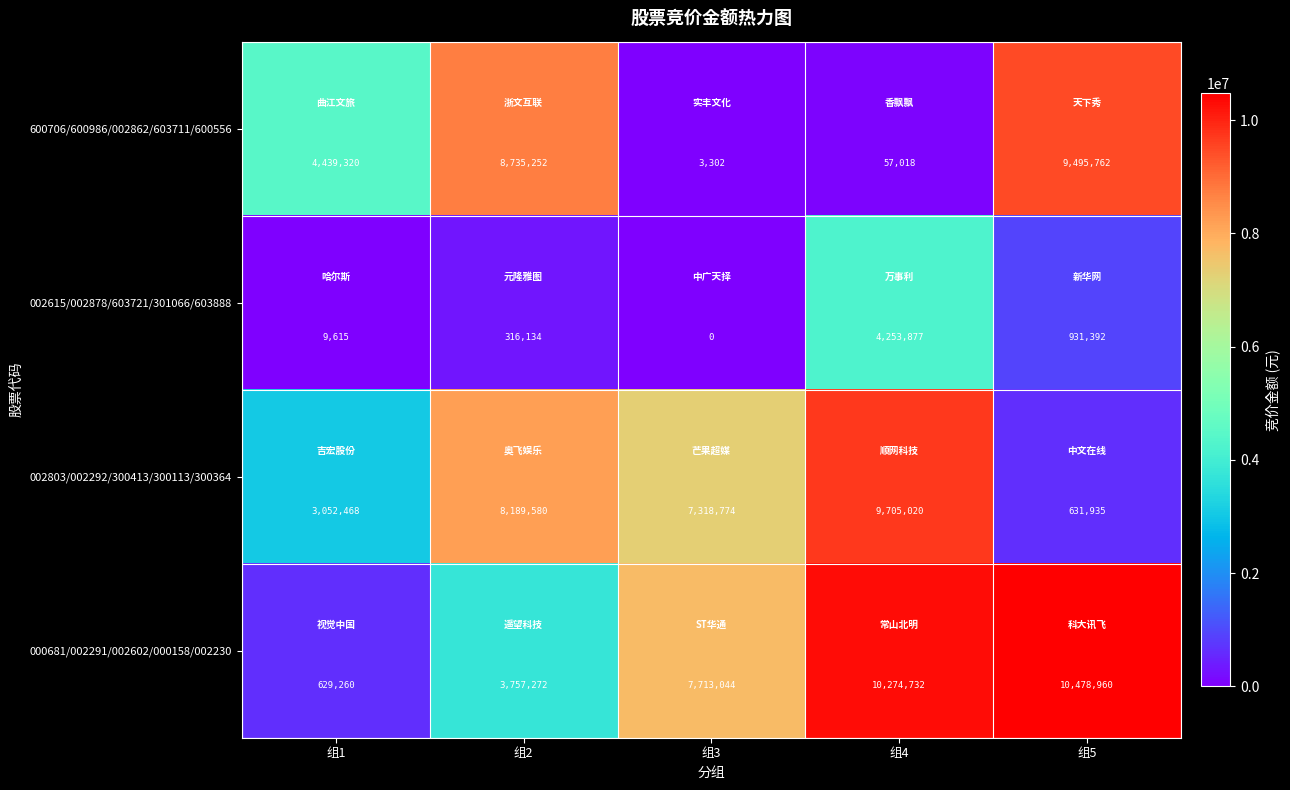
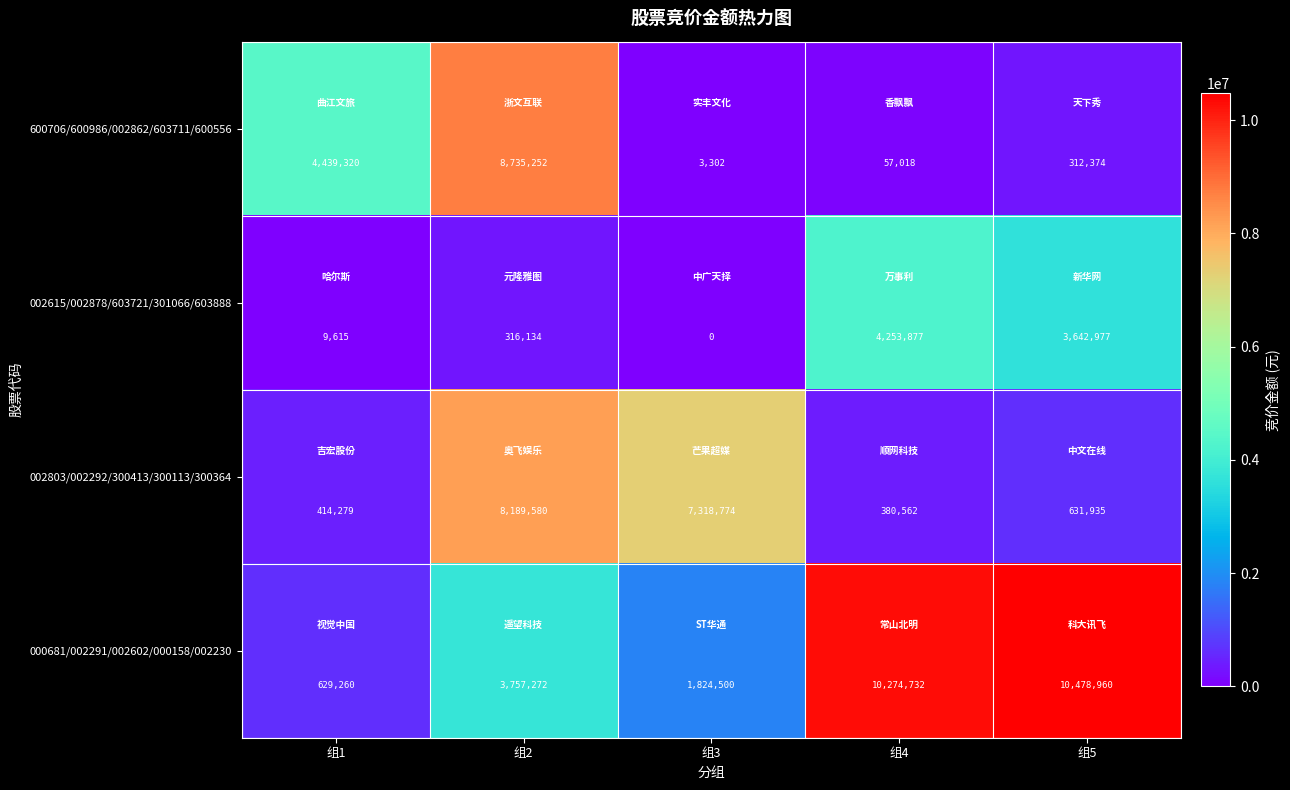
  {
    "600706/600986/002862/603711/600556": {
-     "组5": "9,495,762"
+     "组5": "312,374"
    },
    "002615/002878/603721/301066/603888": {
-     "组5": "931,392"
+     "组5": "3,642,977"
    },
    "002803/002292/300413/300113/300364": {
-     "组1": "3,052,468",
-     "组4": "9,705,020"
+     "组1": "414,279",
+     "组4": "380,562"
    },
    "000681/002291/002602/000158/002230": {
-     "组3": "7,713,044"
+     "组3": "1,824,500"
    }
  }
